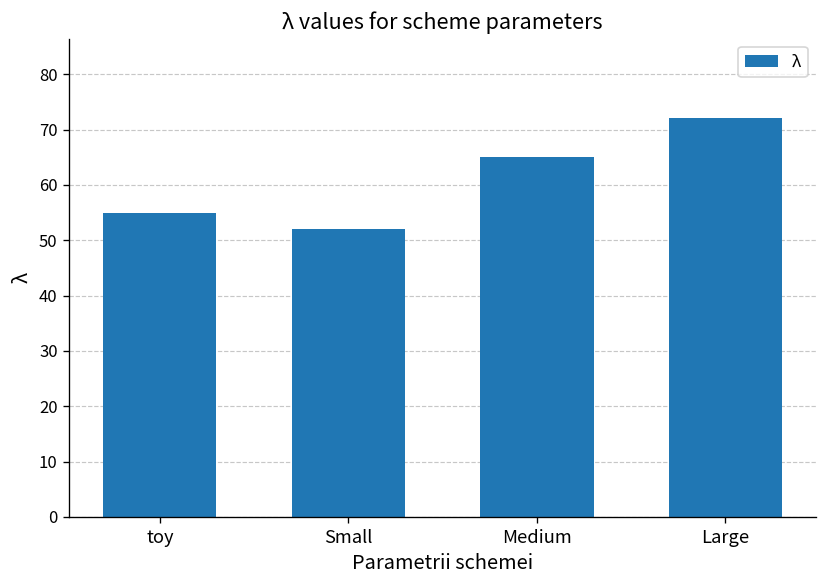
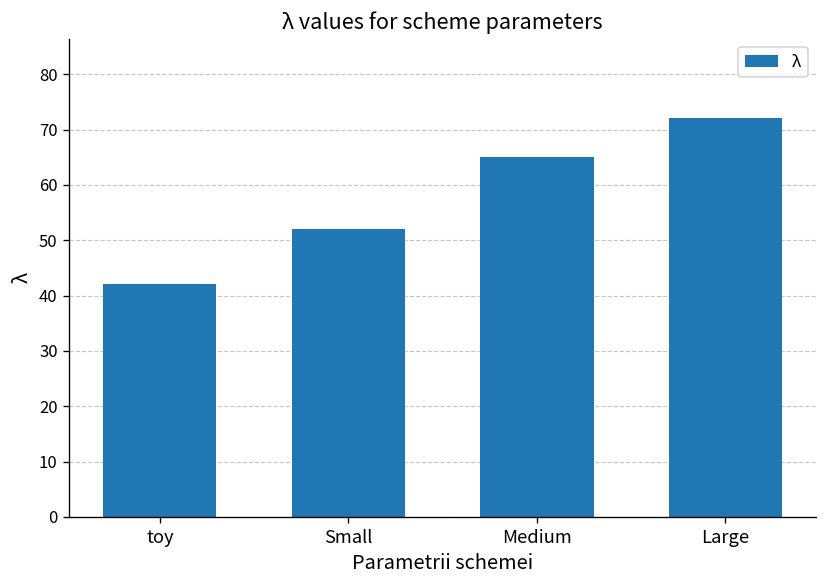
  {
-   "toy": 55,
+   "toy": 42,
    "Small": 52,
    "Medium": 65,
    "Large": 72
  }
